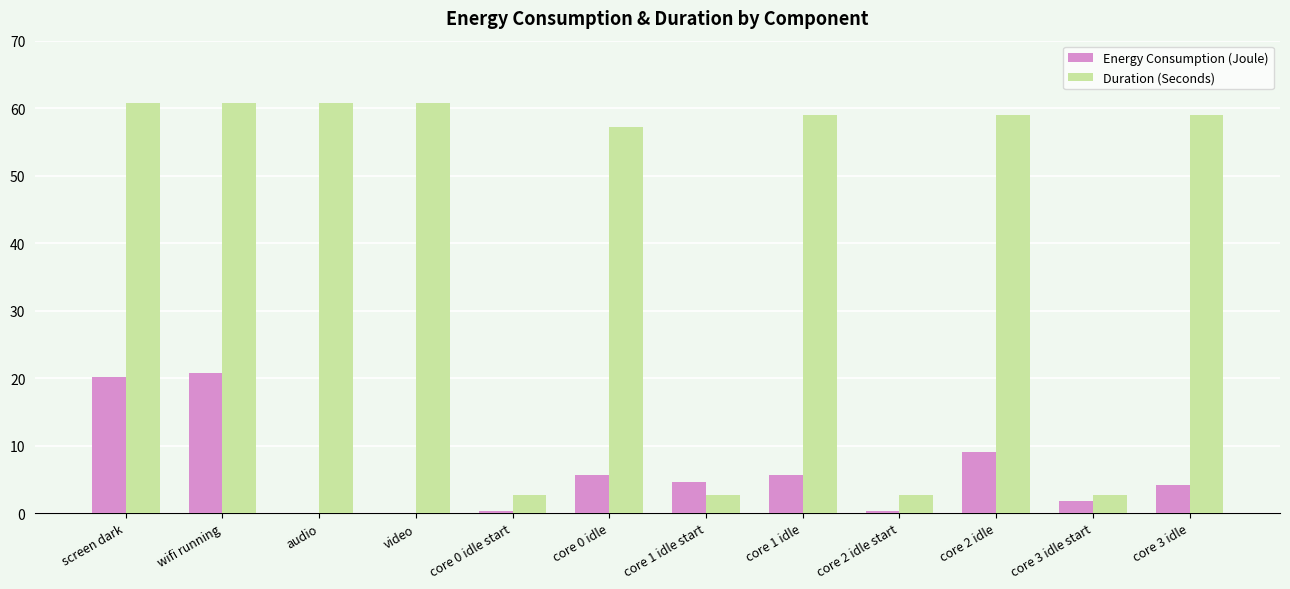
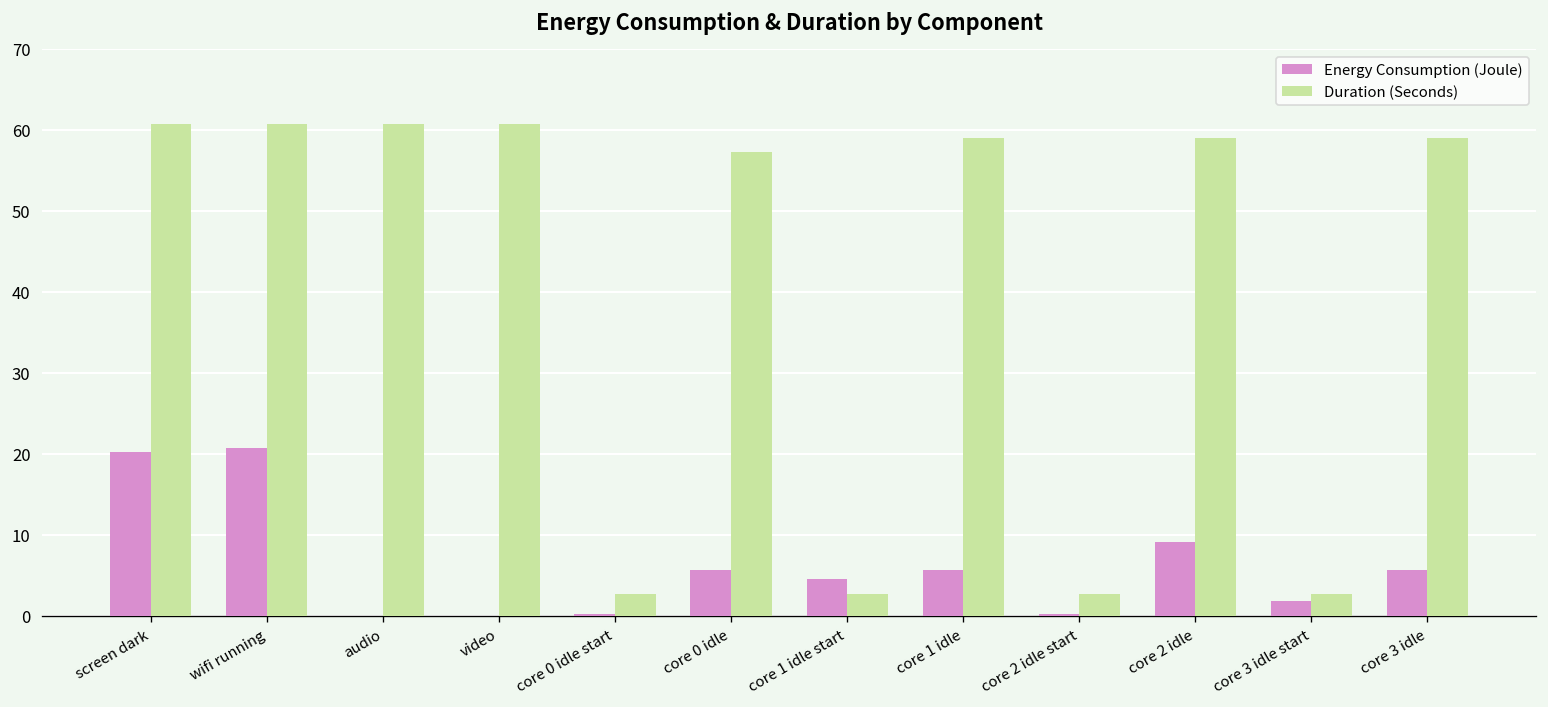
  {
    "Energy Consumption (Joule)": {
      "screen dark": 20,
      "wifi running": 21,
      "core 0 idle": 6,
      "core 1 idle start": 5,
      "core 1 idle": 6,
      "core 2 idle": 9,
      "core 3 idle start": 2,
-     "core 3 idle": 4
+     "core 3 idle": 6
    },
    "Duration (Seconds)": {
      "screen dark": 61,
      "wifi running": 61,
      "audio": 61,
      "video": 61,
      "core 0 idle start": 3,
      "core 0 idle": 57,
      "core 1 idle start": 3,
      "core 1 idle": 59,
      "core 2 idle start": 3,
      "core 2 idle": 59,
      "core 3 idle start": 3,
      "core 3 idle": 59
    }
  }
